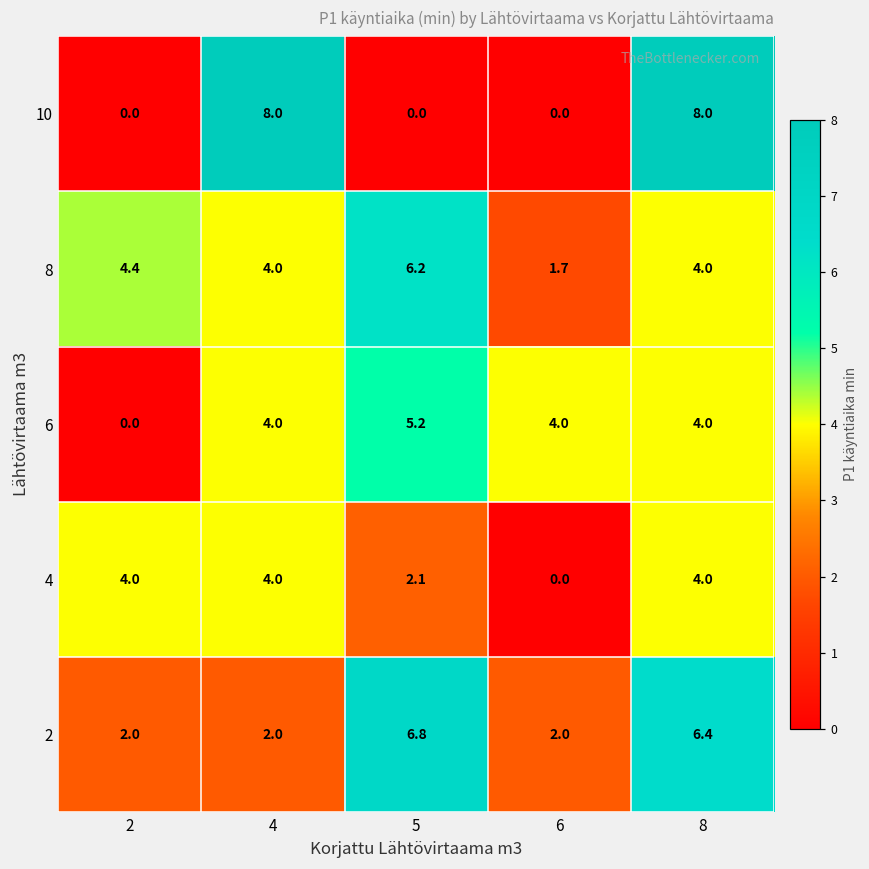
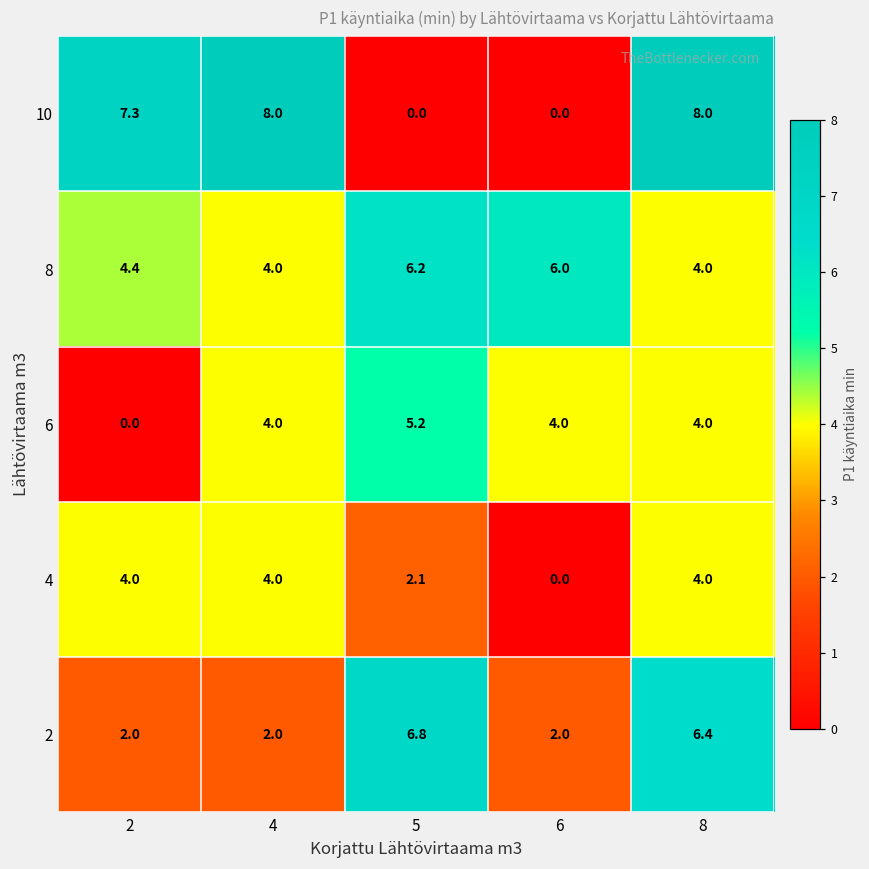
  {
    "10": {
-     "2": 0.0,
+     "2": 7.3,
      "4": 8.0,
      "5": 0.0,
      "6": 0.0
    },
    "8": {
      "2": 4.4,
      "4": 4.0,
      "5": 6.2,
-     "6": 1.7,
+     "6": 6.0,
      "8": 4.0
    },
    "6": {
      "2": 0.0,
      "4": 4.0,
      "5": 5.2,
      "6": 4.0,
      "8": 4.0
    },
    "4": {
      "2": 4.0,
      "4": 4.0,
      "5": 2.1,
      "6": 0.0,
      "8": 4.0
    },
    "2": {
      "2": 2.0,
      "4": 2.0,
      "5": 6.8,
      "6": 2.0,
      "8": 6.4
    }
  }
